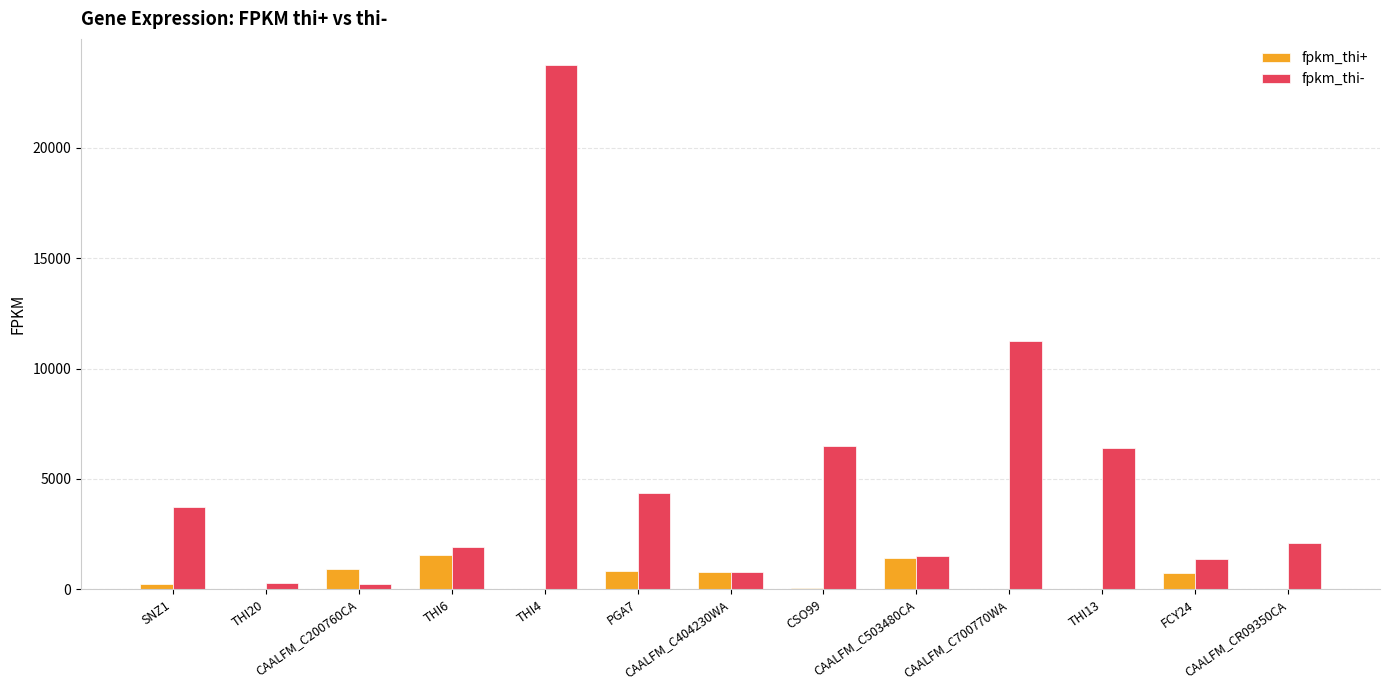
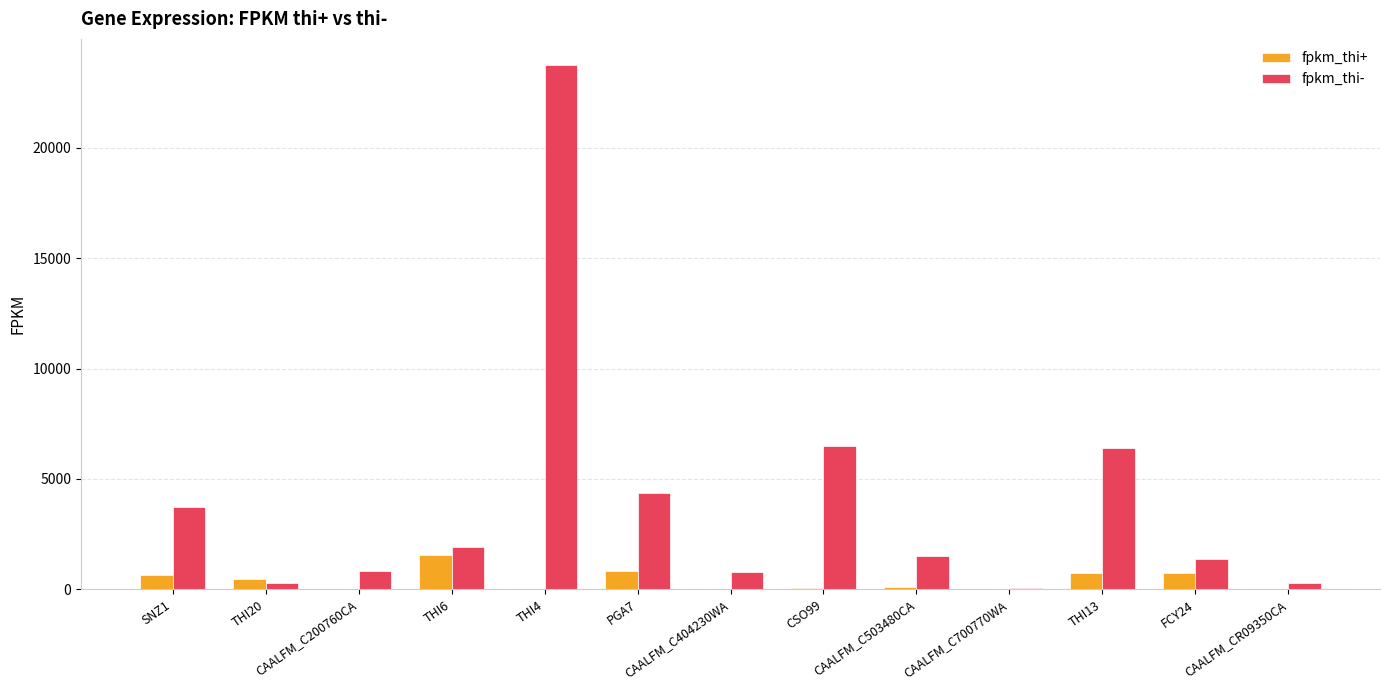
  {
    "fpkm_thi+": {
-     "SNZ1": 300,
-     "THI20": 0,
-     "CAALFM_C200760CA": 900,
+     "SNZ1": 600,
+     "THI20": 500,
+     "CAALFM_C200760CA": 0,
      "THI6": 1500,
      "PGA7": 800,
-     "CAALFM_C404230WA": 800,
-     "CAALFM_C503480CA": 1400,
-     "THI13": 0,
+     "CAALFM_C404230WA": 0,
+     "CAALFM_C503480CA": 100,
+     "THI13": 700,
      "FCY24": 700
    },
    "fpkm_thi-": {
      "SNZ1": 3700,
      "THI20": 300,
-     "CAALFM_C200760CA": 200,
+     "CAALFM_C200760CA": 800,
      "THI6": 1900,
      "THI4": 23800,
      "PGA7": 4300,
      "CAALFM_C404230WA": 800,
      "CSO99": 6500,
      "CAALFM_C503480CA": 1500,
-     "CAALFM_C700770WA": 11200,
+     "CAALFM_C700770WA": 100,
      "THI13": 6400,
      "FCY24": 1400,
-     "CAALFM_CR09350CA": 2100
+     "CAALFM_CR09350CA": 300
    }
  }
